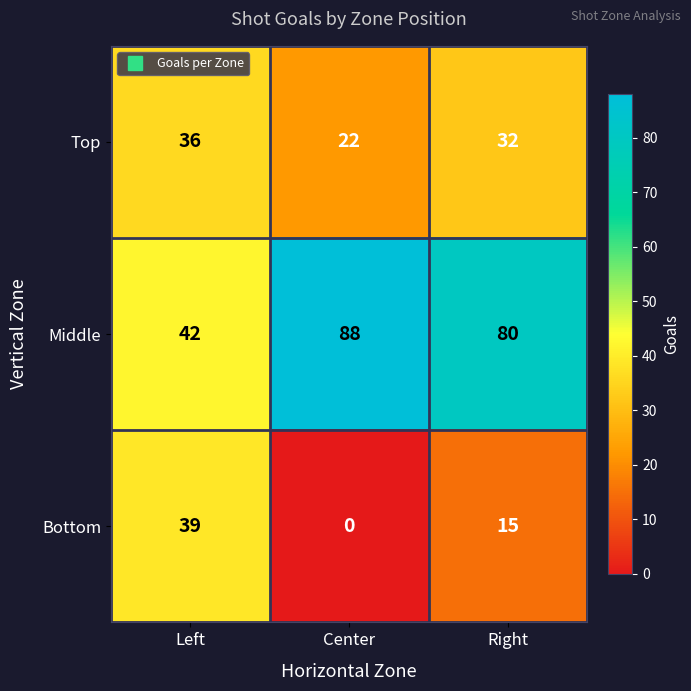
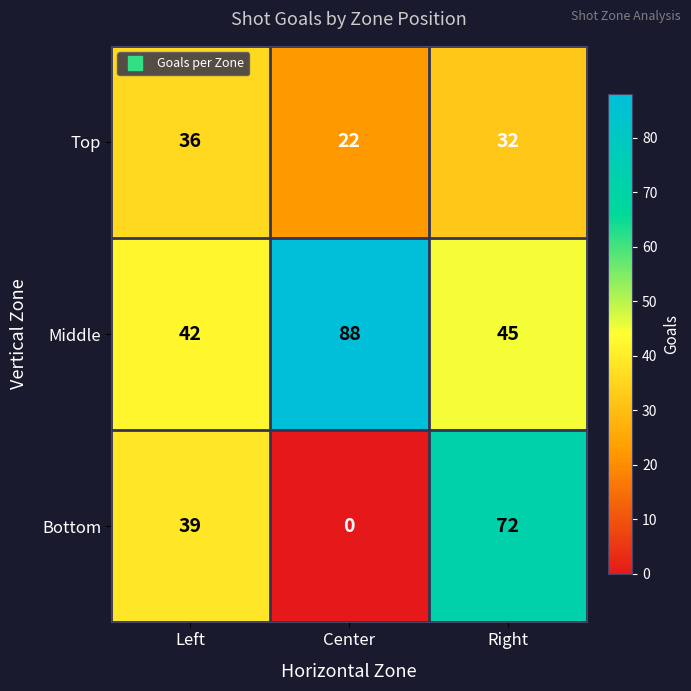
  {
    "Top": {
      "Left": 36,
      "Center": 22,
      "Right": 32
    },
    "Middle": {
      "Left": 42,
      "Center": 88,
-     "Right": 80
+     "Right": 45
    },
    "Bottom": {
      "Left": 39,
      "Center": 0,
-     "Right": 15
+     "Right": 72
    }
  }
